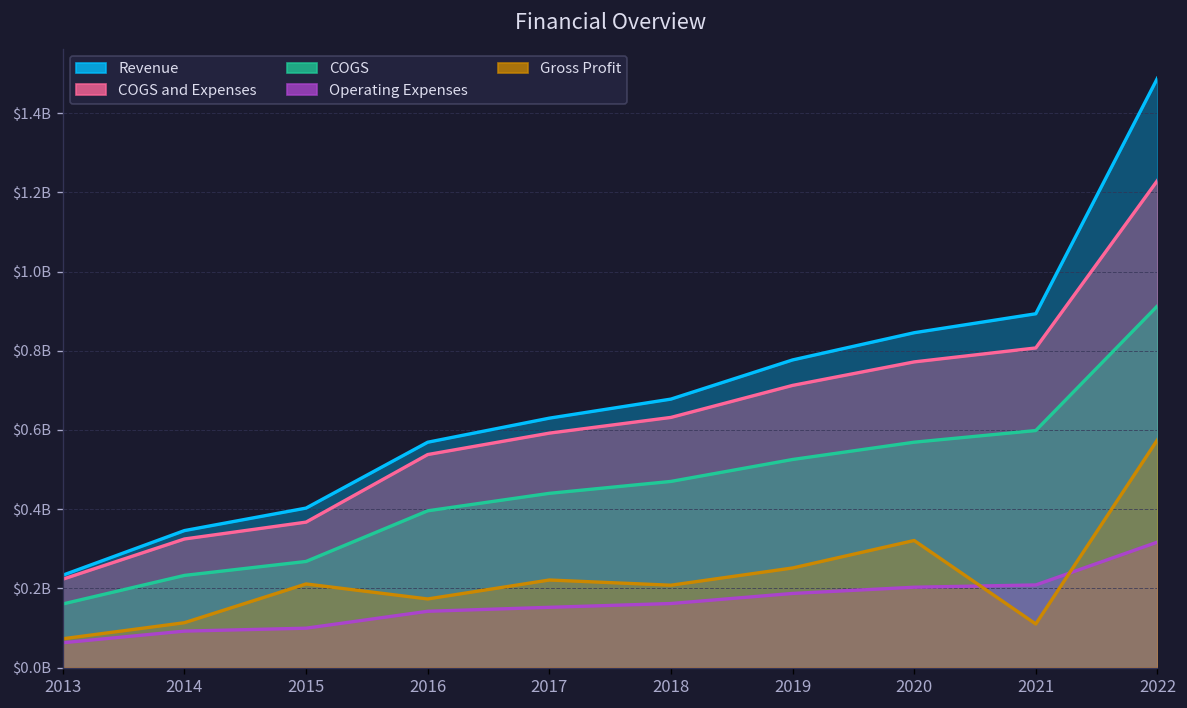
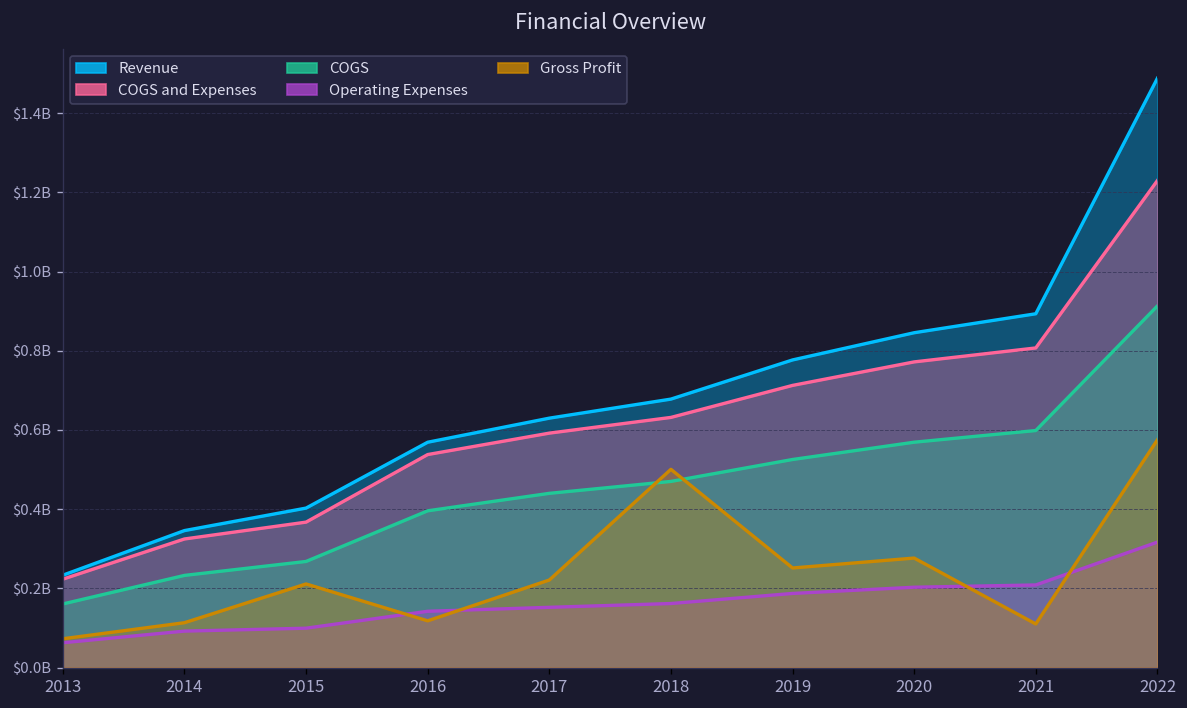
  {
    "Gross Profit": {
      "2013": "$70000000",
      "2014": "$110000000",
      "2015": "$210000000",
-     "2016": "$170000000",
+     "2016": "$120000000",
      "2017": "$220000000",
-     "2018": "$210000000",
+     "2018": "$500000000",
      "2019": "$250000000",
-     "2020": "$320000000",
+     "2020": "$280000000",
      "2021": "$110000000",
      "2022": "$580000000"
    }
  }
